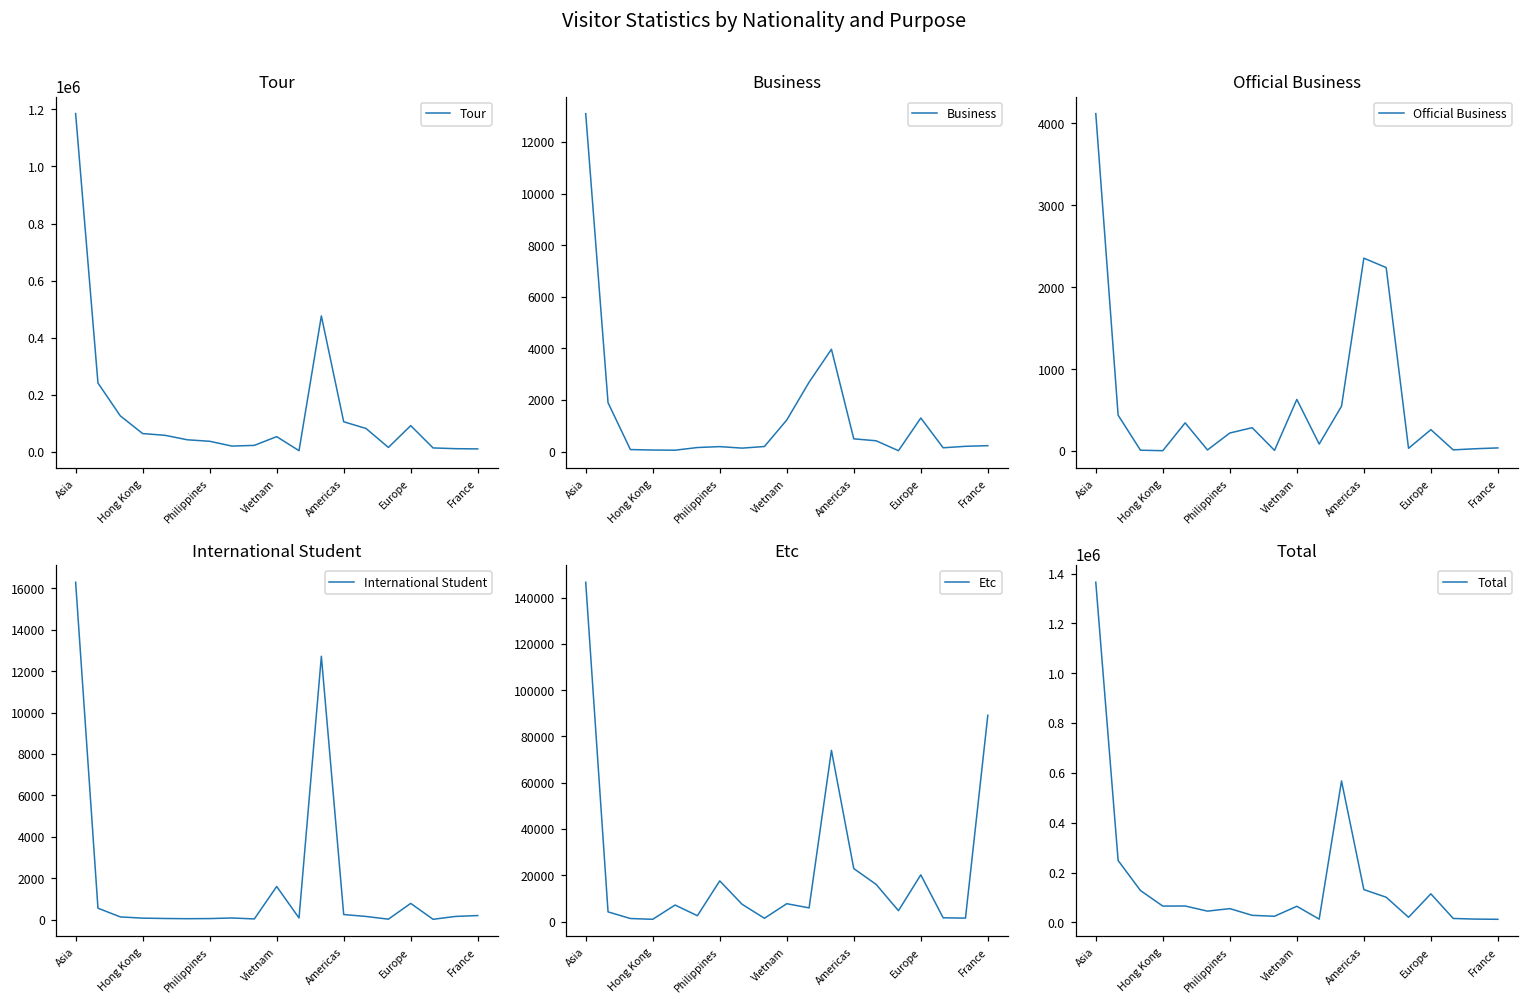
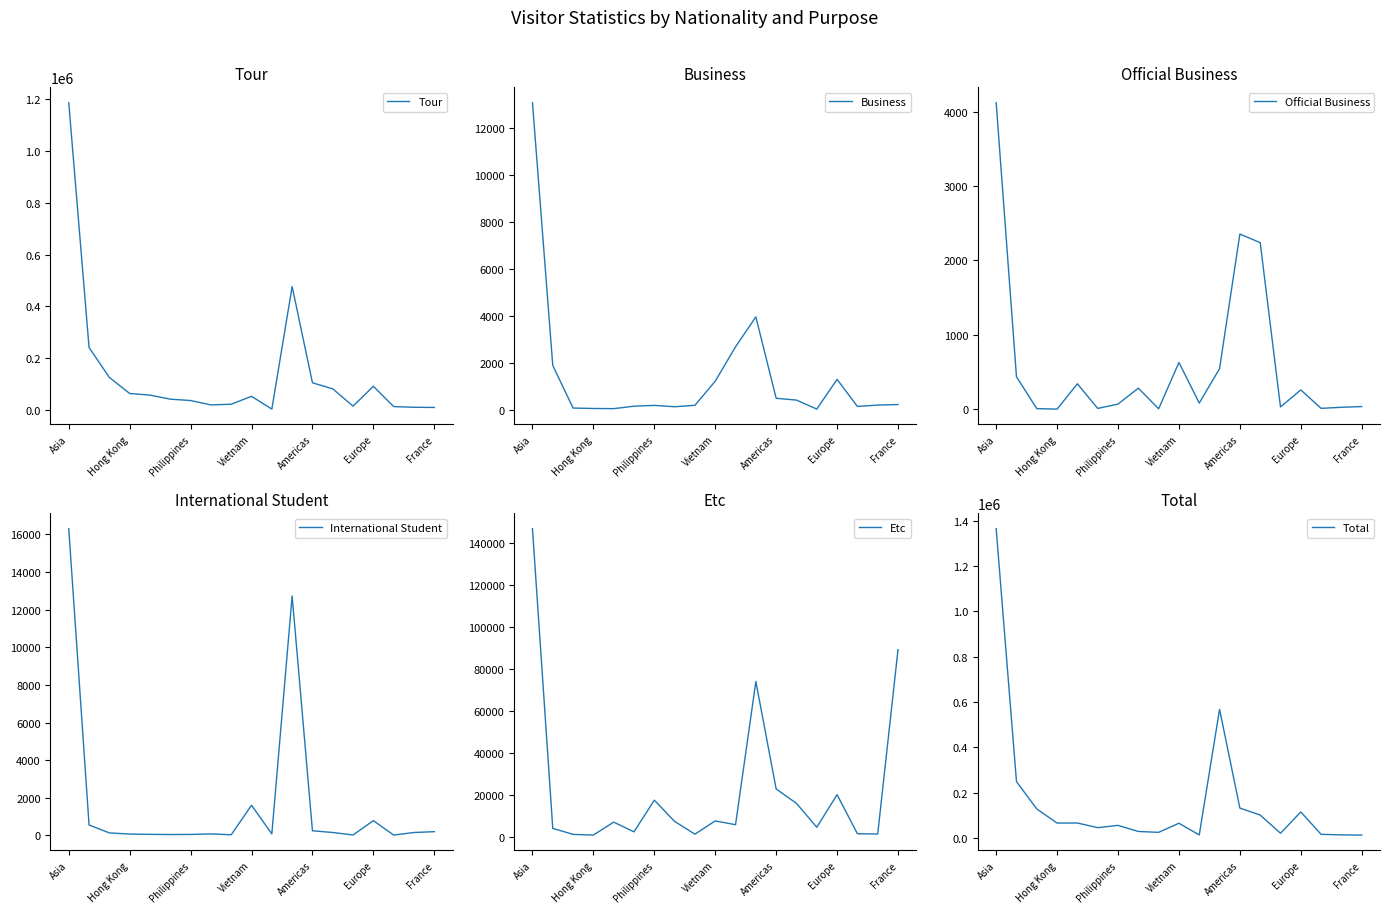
  {
    "Tour": {
      "Asia": 1190000,
      "Hong Kong": 60000,
      "Philippines": 40000,
      "Vietnam": 50000,
      "Americas": 110000,
      "Europe": 90000,
      "France": 10000
    },
    "Business": {
      "Asia": 13100,
      "Hong Kong": 100,
      "Philippines": 200,
      "Vietnam": 1200,
      "Americas": 500,
      "Europe": 1300,
      "France": 200
    },
    "Official Business": {
      "Asia": 4100,
      "Hong Kong": 0,
-     "Philippines": 200,
+     "Philippines": 100,
      "Vietnam": 600,
      "Americas": 2400,
      "Europe": 300,
      "France": 0
    },
    "International Student": {
      "Asia": 16300,
      "Hong Kong": 100,
      "Philippines": 100,
      "Vietnam": 1600,
      "Americas": 300,
      "Europe": 800,
      "France": 200
    },
    "Etc": {
      "Asia": 147000,
      "Hong Kong": 1000,
      "Philippines": 18000,
      "Vietnam": 8000,
      "Americas": 23000,
      "Europe": 20000,
      "France": 89000
    },
    "Total": {
      "Asia": 1370000,
      "Hong Kong": 70000,
      "Philippines": 60000,
      "Vietnam": 60000,
      "Americas": 130000,
      "Europe": 110000,
      "France": 10000
    }
  }
